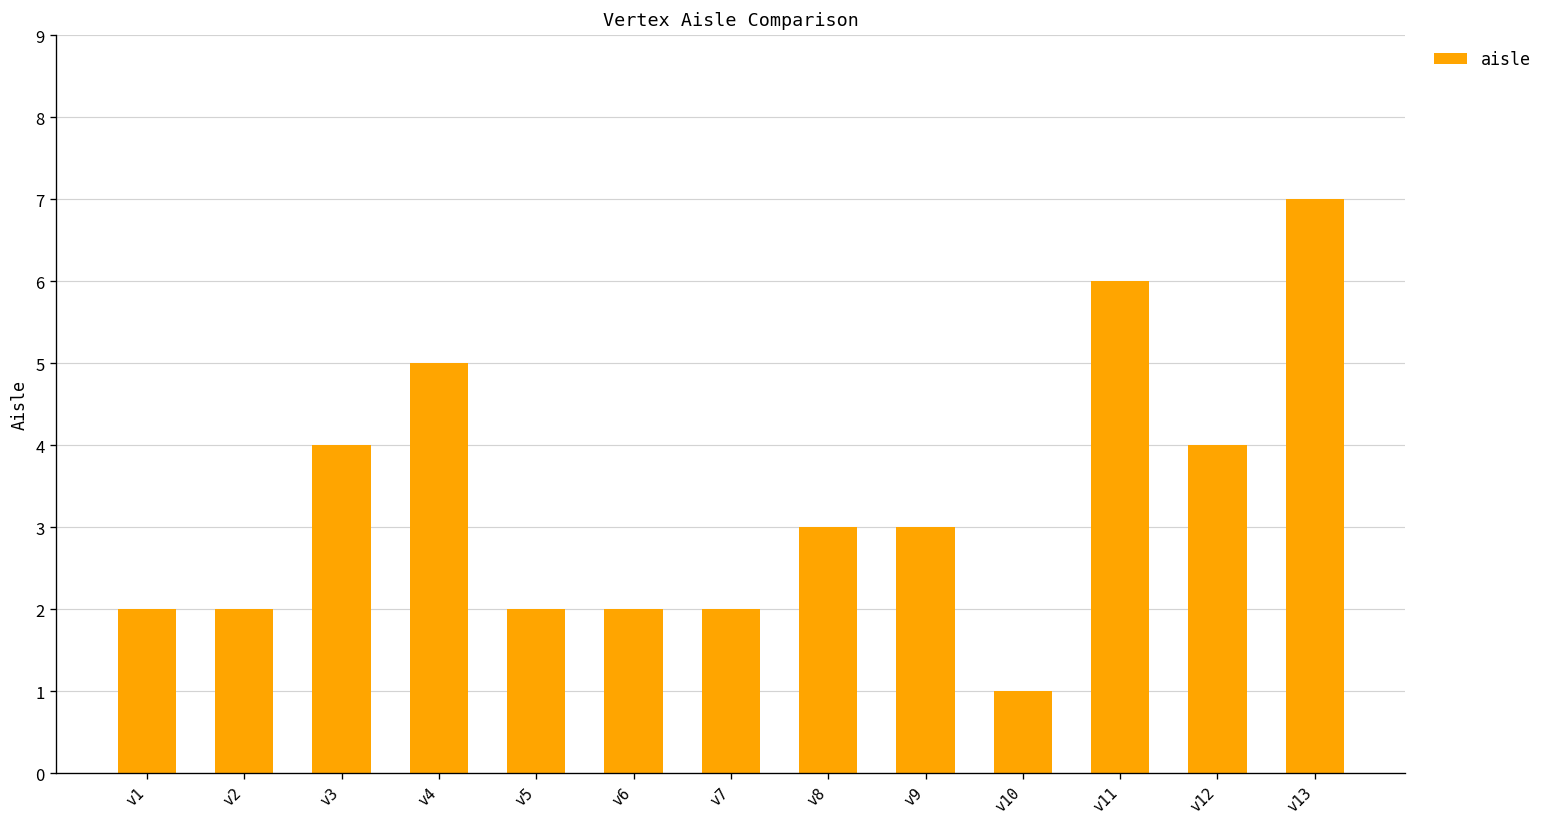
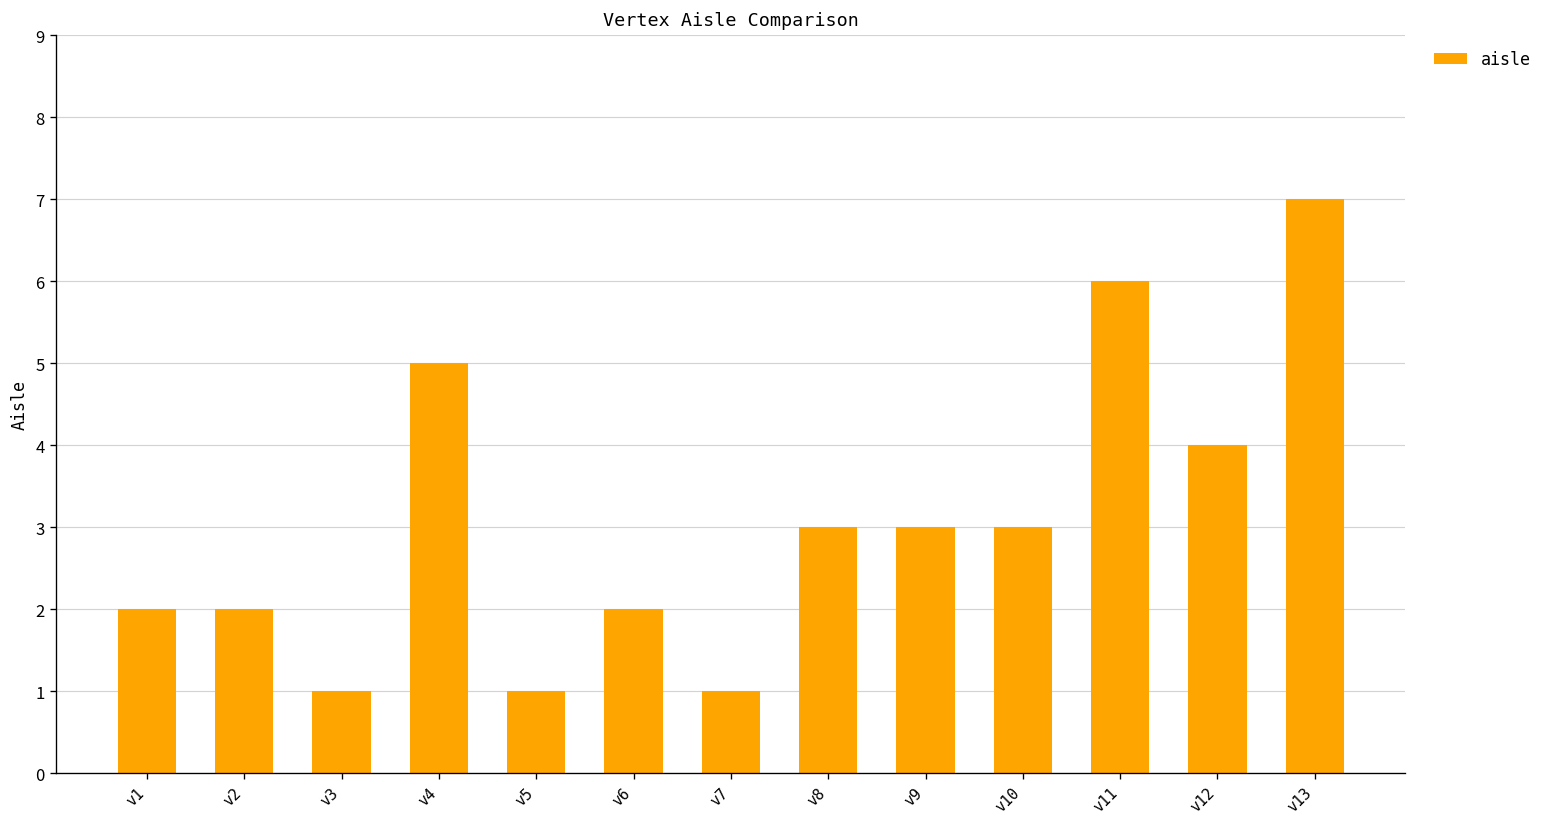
  {
    "v1": 2,
    "v2": 2,
-   "v3": 4,
+   "v3": 1,
    "v4": 5,
-   "v5": 2,
+   "v5": 1,
    "v6": 2,
-   "v7": 2,
+   "v7": 1,
    "v8": 3,
    "v9": 3,
-   "v10": 1,
+   "v10": 3,
    "v11": 6,
    "v12": 4,
    "v13": 7
  }
